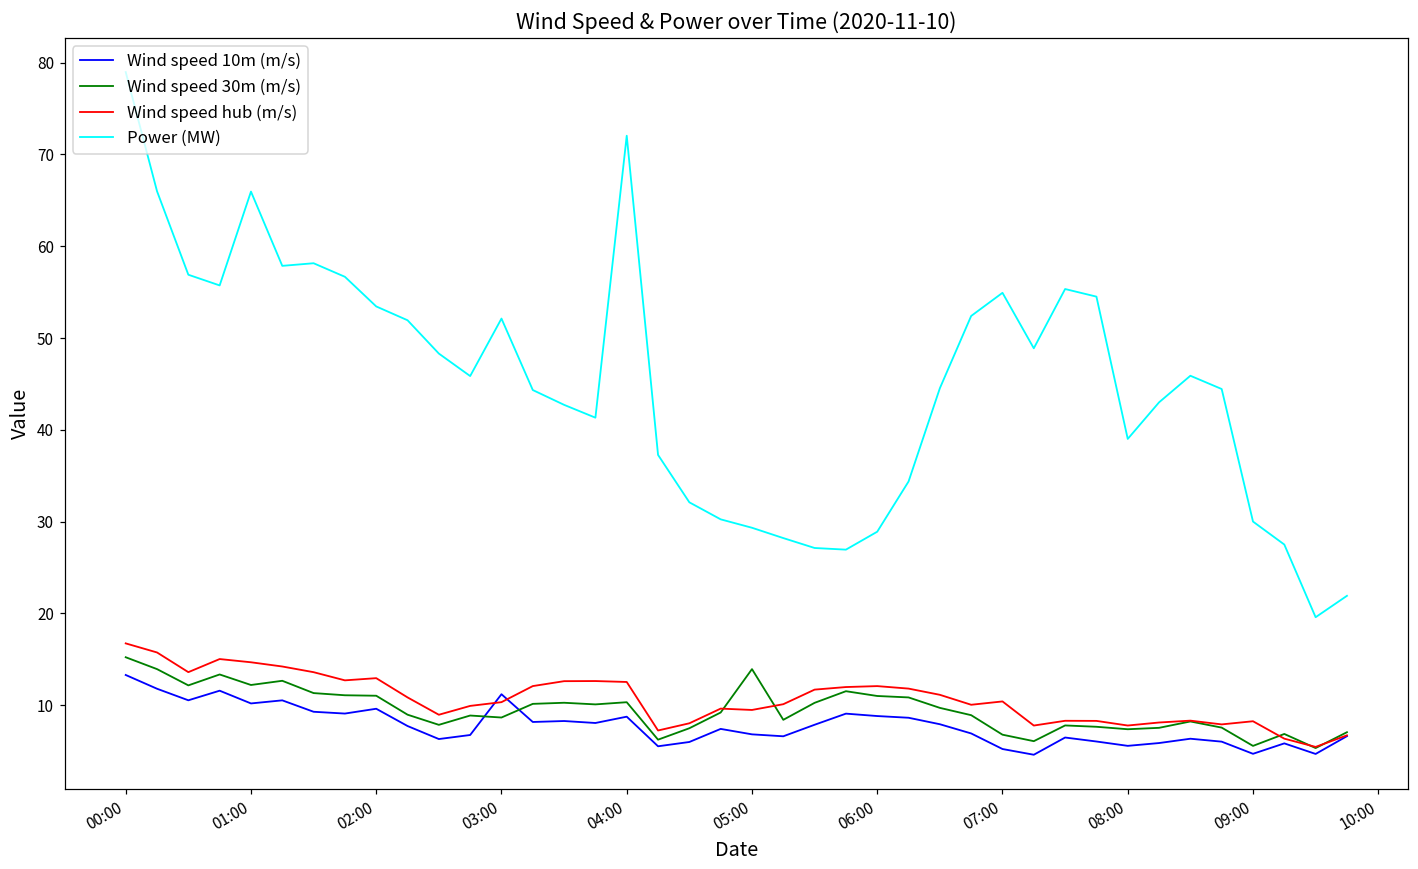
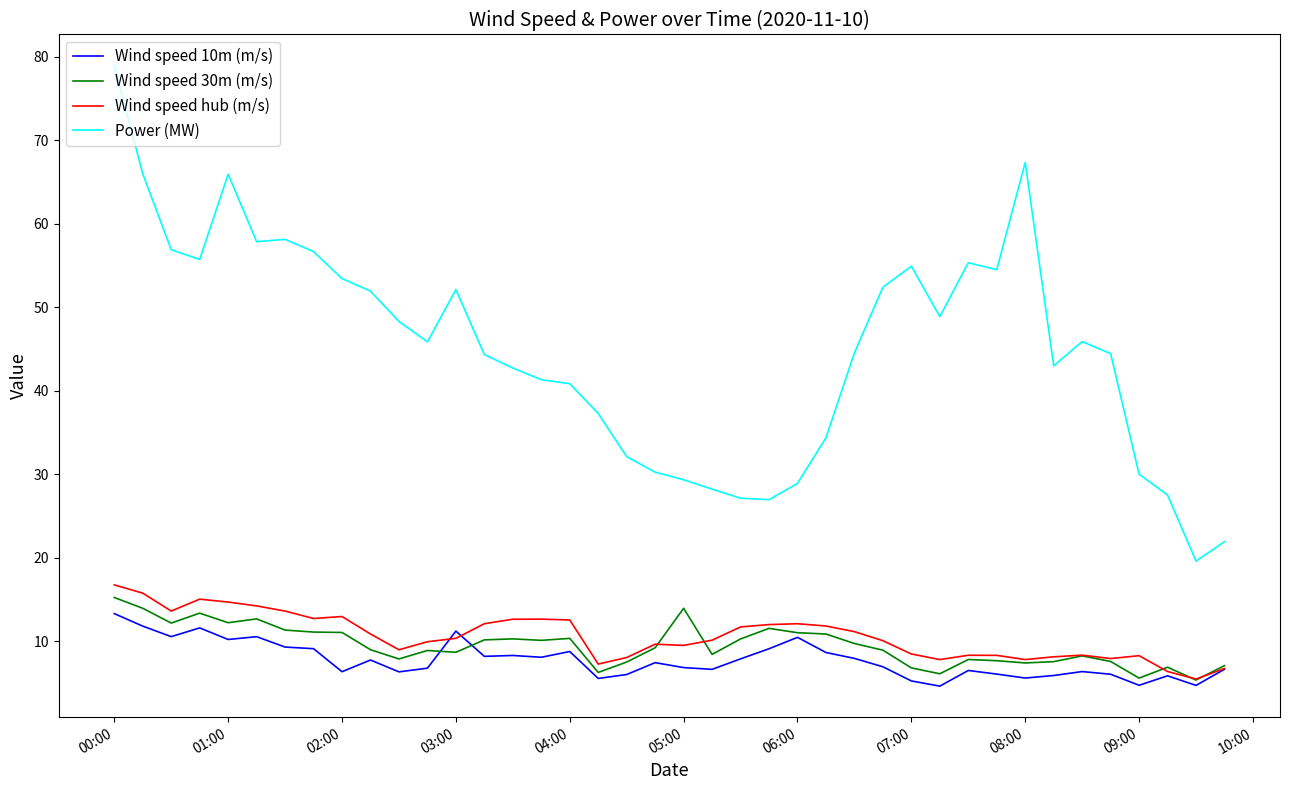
  {
    "Wind speed 10m (m/s)": {
      "00:00": 13,
      "01:00": 10,
-     "02:00": 10,
+     "02:00": 6,
      "03:00": 11,
      "04:00": 9,
      "05:00": 7,
-     "06:00": 9,
+     "06:00": 10,
      "07:00": 5,
      "08:00": 6,
      "09:00": 5
    },
    "Wind speed 30m (m/s)": {
      "00:00": 15,
      "01:00": 12,
      "02:00": 11,
      "03:00": 9,
      "04:00": 10,
      "05:00": 14,
      "06:00": 11,
      "07:00": 7,
      "08:00": 7,
      "09:00": 6
    },
    "Wind speed hub (m/s)": {
      "00:00": 17,
      "01:00": 15,
      "02:00": 13,
      "03:00": 10,
      "04:00": 13,
      "05:00": 9,
      "06:00": 12,
-     "07:00": 10,
+     "07:00": 8,
      "08:00": 8,
      "09:00": 8
    },
    "Power (MW)": {
      "01:00": 66,
      "02:00": 53,
      "03:00": 52,
-     "04:00": 72,
+     "04:00": 41,
      "05:00": 29,
      "06:00": 29,
      "07:00": 55,
-     "08:00": 39,
+     "08:00": 67,
      "09:00": 30
    }
  }
